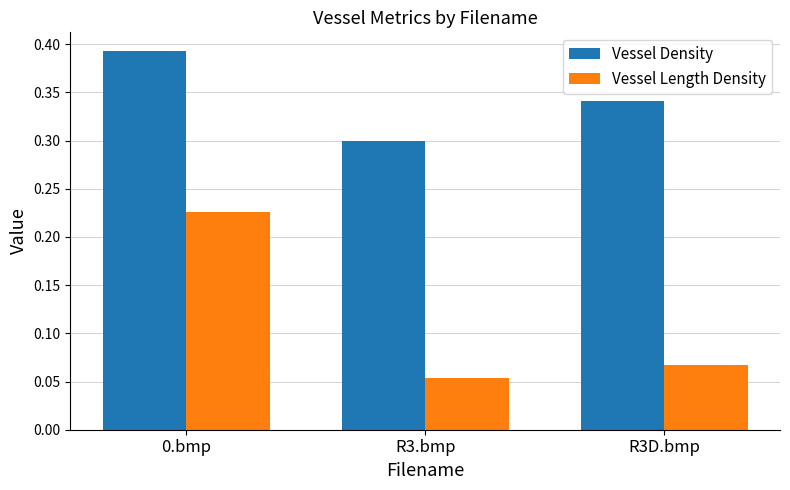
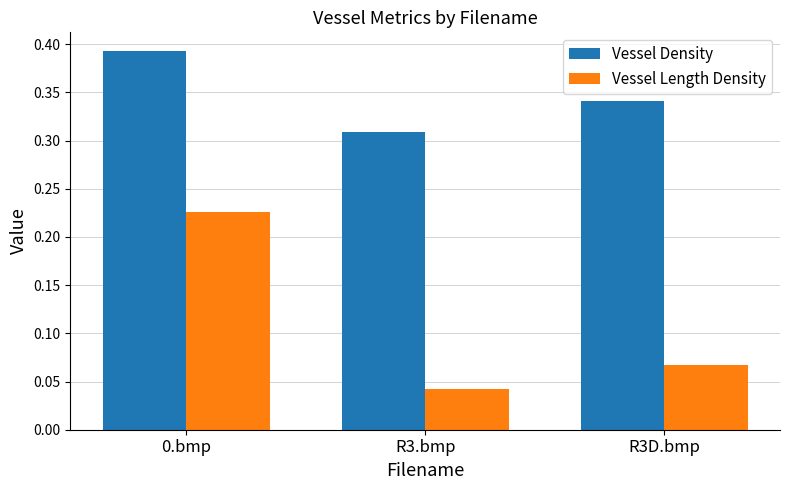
  {
    "Vessel Density": {
      "0.bmp": 0.39,
-     "R3.bmp": 0.30,
+     "R3.bmp": 0.31,
      "R3D.bmp": 0.34
    },
    "Vessel Length Density": {
      "0.bmp": 0.23,
-     "R3.bmp": 0.05,
+     "R3.bmp": 0.04,
      "R3D.bmp": 0.07
    }
  }
